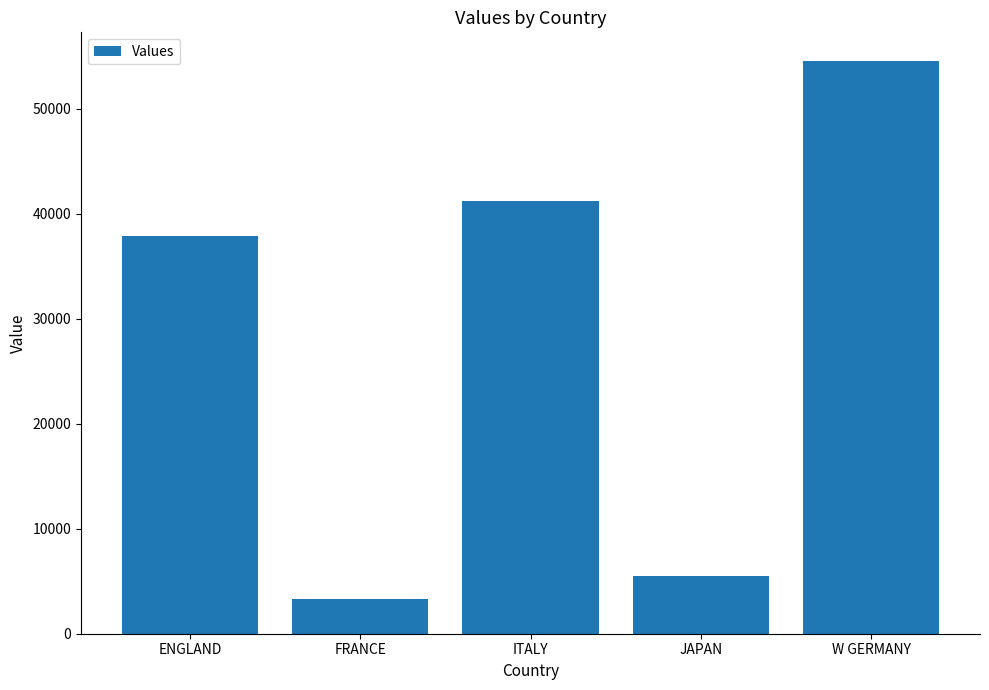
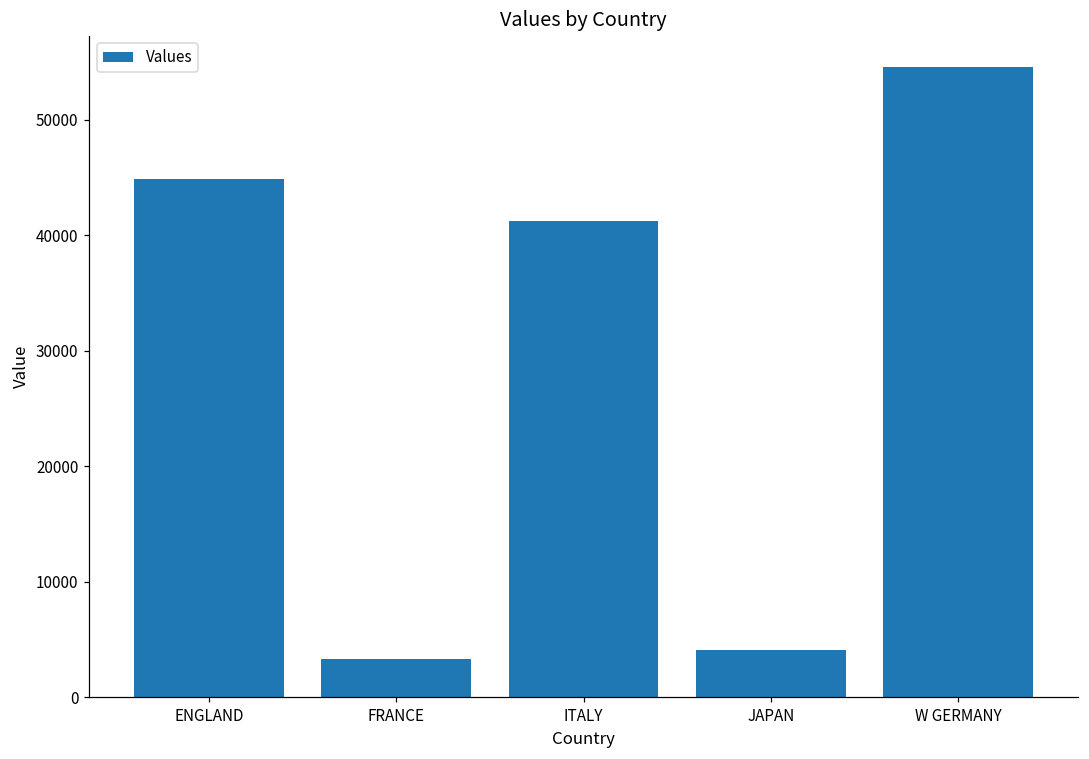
  {
-   "ENGLAND": 37900,
+   "ENGLAND": 44800,
    "FRANCE": 3300,
    "ITALY": 41200,
-   "JAPAN": 5500,
+   "JAPAN": 4100,
    "W GERMANY": 54600
  }
